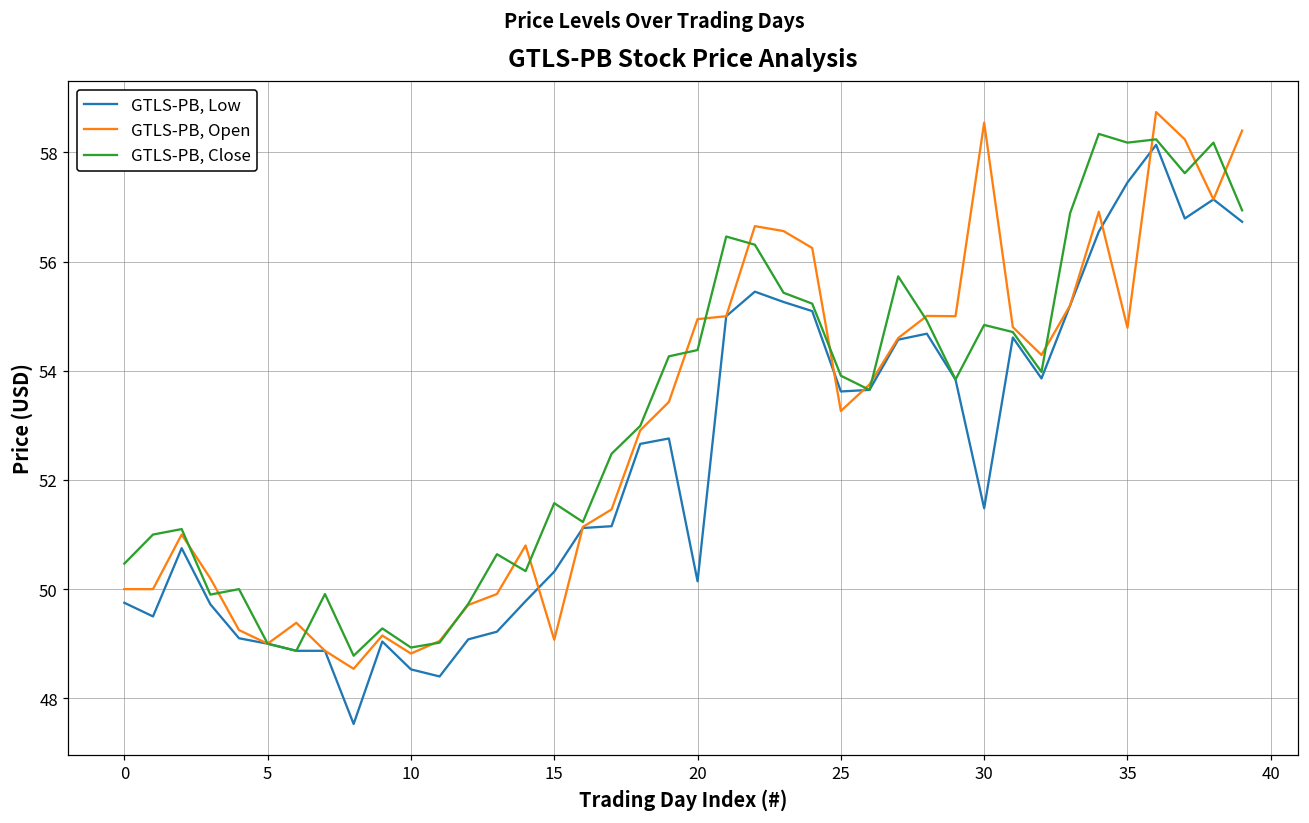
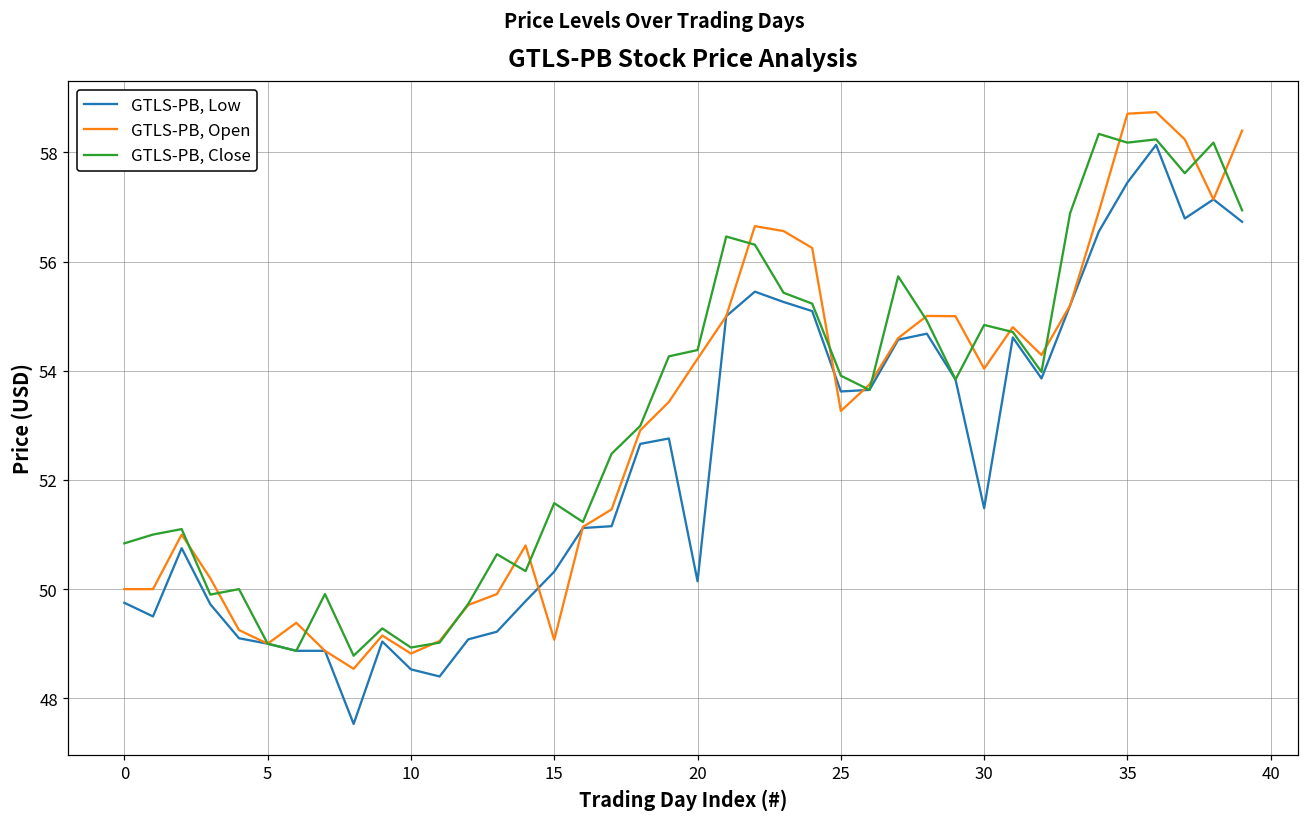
  {
    "GTLS-PB, Low": {
      "0": 49.8,
      "10": 48.5,
      "15": 50.3,
      "20": 50.1,
      "25": 53.6,
      "30": 51.5,
      "35": 57.5
    },
    "GTLS-PB, Open": {
      "0": 50.0,
      "10": 48.8,
      "15": 49.1,
-     "20": 54.9,
+     "20": 54.2,
      "25": 53.3,
-     "30": 58.5,
-     "35": 54.8
+     "30": 54.0,
+     "35": 58.7
    },
    "GTLS-PB, Close": {
-     "0": 50.5,
+     "0": 50.8,
      "10": 48.9,
      "15": 51.6,
      "20": 54.4,
      "25": 53.9,
      "30": 54.8,
      "35": 58.2
    }
  }
